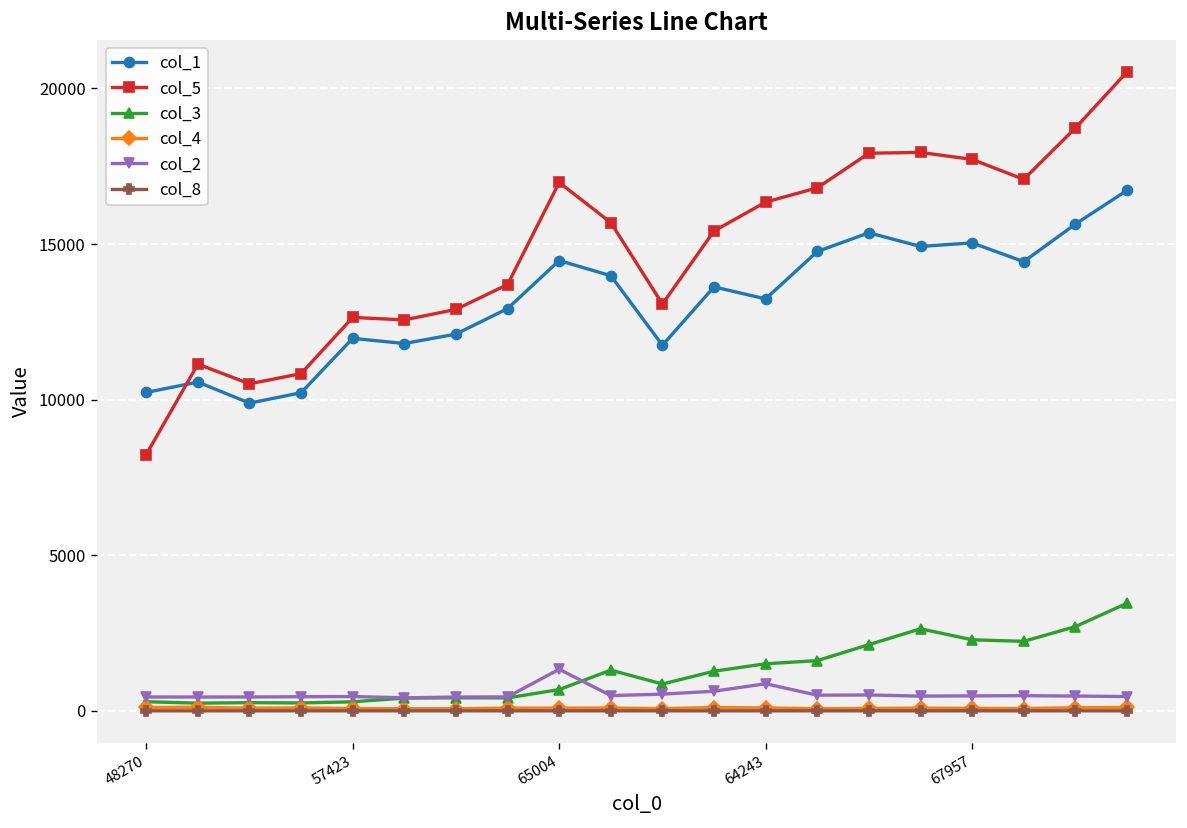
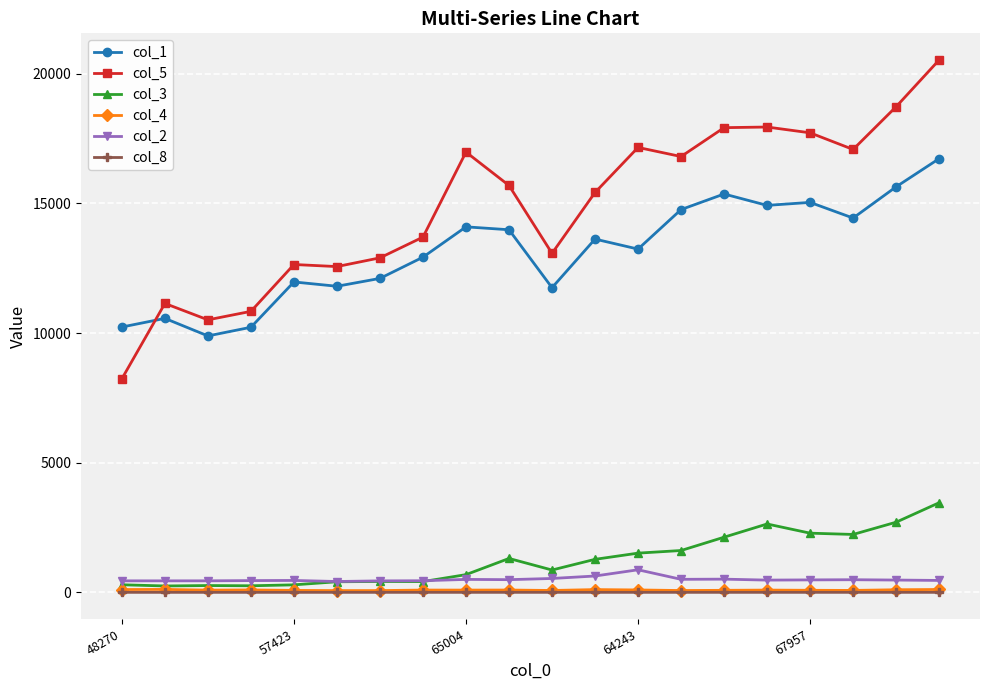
  {
    "col_1": {
      "48270": 10200,
      "57423": 12000,
-     "65004": 14500,
+     "65004": 14100,
      "64243": 13200,
      "67957": 15000
    },
    "col_5": {
      "48270": 8200,
      "57423": 12600,
      "65004": 17000,
-     "64243": 16300,
+     "64243": 17200,
      "67957": 17700
    },
    "col_3": {
      "48270": 300,
      "57423": 300,
      "65004": 700,
      "64243": 1500,
      "67957": 2300
    },
    "col_4": {
      "48270": 100
    },
    "col_2": {
      "48270": 400,
      "57423": 500,
-     "65004": 1300,
+     "65004": 500,
      "64243": 900,
      "67957": 500
    },
    "col_8": {
      "48270": 0
    }
  }
